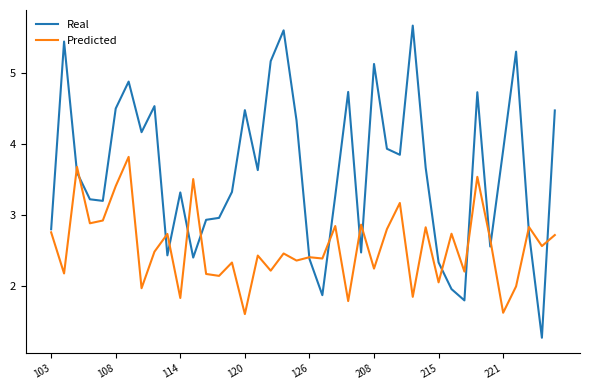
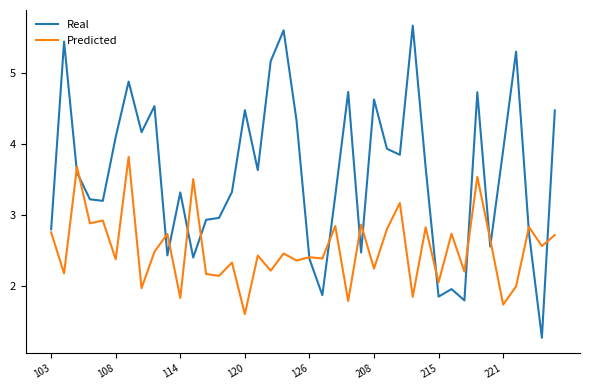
  {
    "Real": {
      "103": 2.8,
-     "108": 4.5,
+     "108": 4.1,
      "114": 3.3,
      "120": 4.5,
-     "208": 5.1,
-     "215": 2.3,
+     "208": 4.6,
+     "215": 1.9,
      "221": 3.9
    },
    "Predicted": {
      "103": 2.8,
-     "108": 3.4,
+     "108": 2.4,
      "114": 1.8,
      "120": 1.6,
      "208": 2.2,
      "215": 2.1,
-     "221": 1.6
+     "221": 1.7
    }
  }
